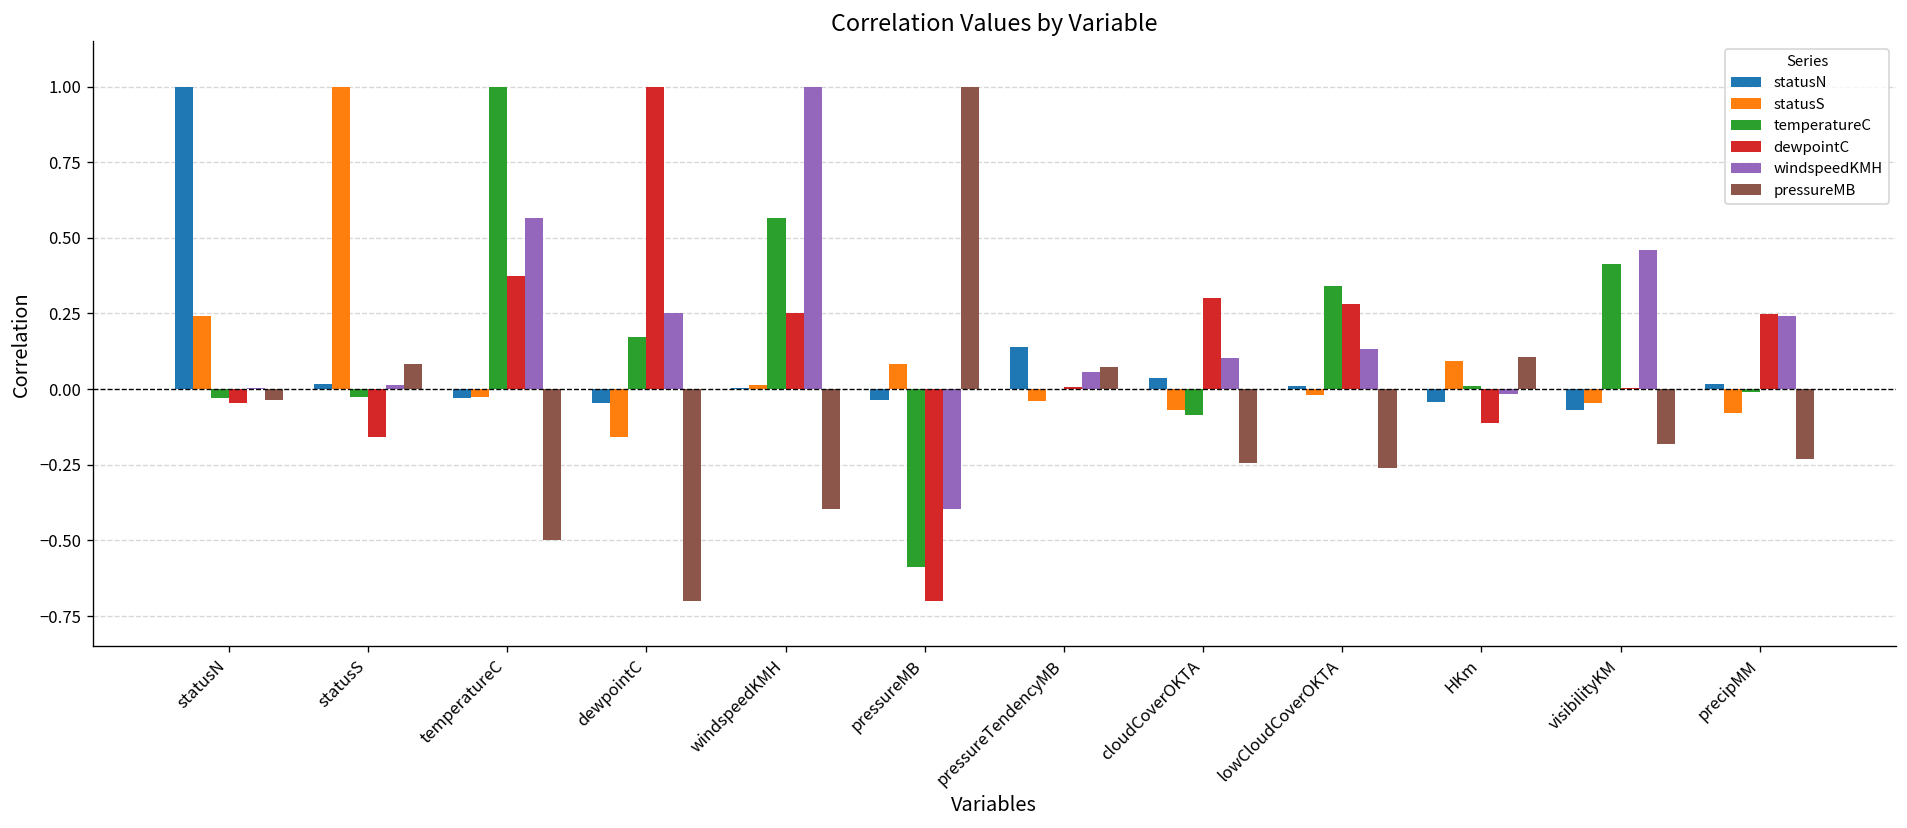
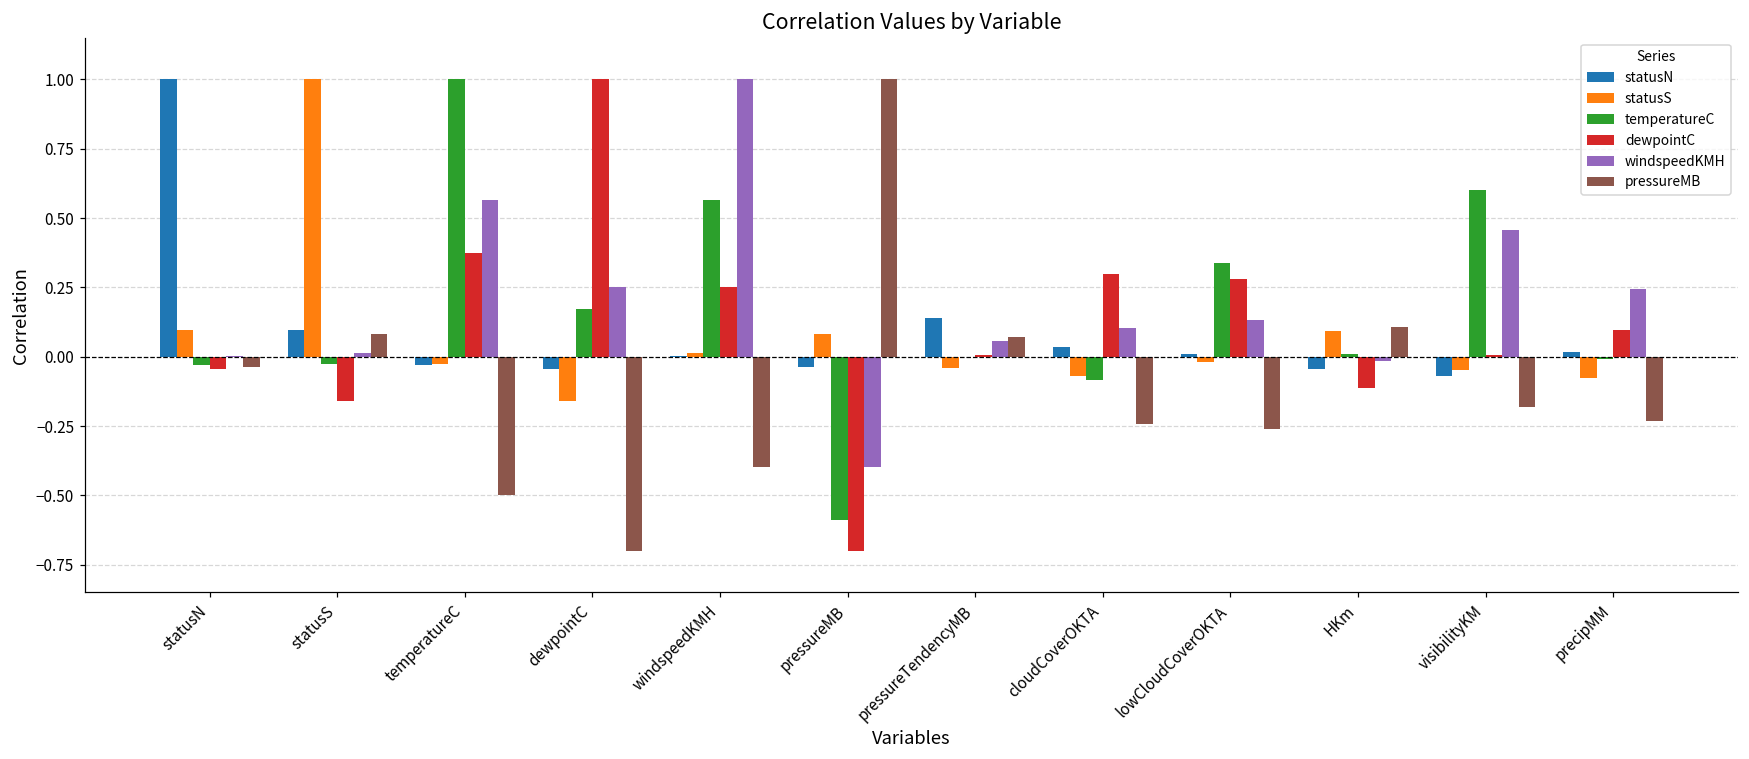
  {
    "statusN": {
      "statusN": 1.00,
-     "statusS": 0.02,
+     "statusS": 0.10,
      "temperatureC": -0.03,
      "dewpointC": -0.04,
      "pressureMB": -0.04,
      "pressureTendencyMB": 0.14,
      "cloudCoverOKTA": 0.04,
      "lowCloudCoverOKTA": 0.01,
      "HKm": -0.04,
      "visibilityKM": -0.07,
      "precipMM": 0.02
    },
    "statusS": {
-     "statusN": 0.24,
+     "statusN": 0.10,
      "statusS": 1.00,
      "temperatureC": -0.03,
      "dewpointC": -0.16,
      "windspeedKMH": 0.01,
      "pressureMB": 0.08,
      "pressureTendencyMB": -0.04,
      "cloudCoverOKTA": -0.07,
      "lowCloudCoverOKTA": -0.02,
      "HKm": 0.09,
      "visibilityKM": -0.05,
      "precipMM": -0.08
    },
    "temperatureC": {
      "statusN": -0.03,
      "statusS": -0.03,
      "temperatureC": 1.00,
      "dewpointC": 0.17,
      "windspeedKMH": 0.56,
      "pressureMB": -0.59,
      "cloudCoverOKTA": -0.08,
      "lowCloudCoverOKTA": 0.34,
-     "visibilityKM": 0.41
+     "visibilityKM": 0.60
    },
    "dewpointC": {
      "statusN": -0.04,
      "statusS": -0.16,
      "temperatureC": 0.37,
      "dewpointC": 1.00,
      "windspeedKMH": 0.25,
      "pressureMB": -0.70,
      "cloudCoverOKTA": 0.30,
      "lowCloudCoverOKTA": 0.28,
      "HKm": -0.11,
-     "precipMM": 0.25
+     "precipMM": 0.10
    },
    "windspeedKMH": {
      "statusS": 0.01,
      "temperatureC": 0.56,
      "dewpointC": 0.25,
      "windspeedKMH": 1.00,
      "pressureMB": -0.40,
      "pressureTendencyMB": 0.06,
      "cloudCoverOKTA": 0.10,
      "lowCloudCoverOKTA": 0.13,
      "HKm": -0.01,
      "visibilityKM": 0.46,
      "precipMM": 0.24
    },
    "pressureMB": {
      "statusN": -0.04,
      "statusS": 0.08,
      "temperatureC": -0.50,
      "dewpointC": -0.70,
      "windspeedKMH": -0.40,
      "pressureMB": 1.00,
      "pressureTendencyMB": 0.07,
      "cloudCoverOKTA": -0.24,
      "lowCloudCoverOKTA": -0.26,
      "HKm": 0.11,
      "visibilityKM": -0.18,
      "precipMM": -0.23
    }
  }
